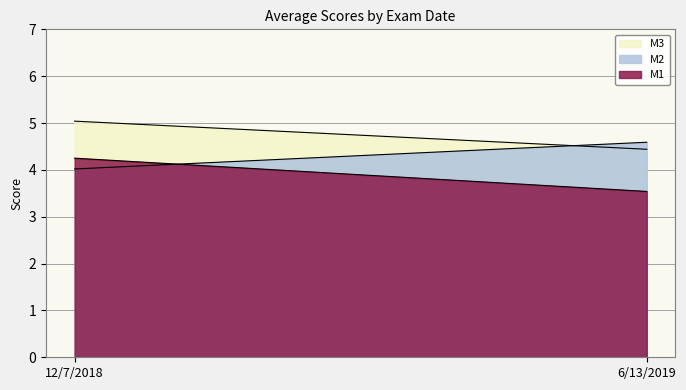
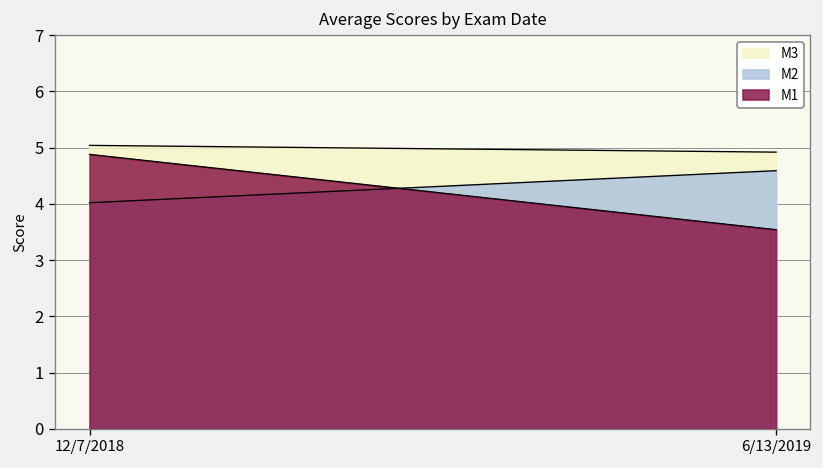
  {
    "M3": {
      "12/7/2018": 5.0,
-     "6/13/2019": 4.4
+     "6/13/2019": 4.9
    },
    "M2": {
      "12/7/2018": 4.0,
      "6/13/2019": 4.6
    },
    "M1": {
-     "12/7/2018": 4.3,
+     "12/7/2018": 4.9,
      "6/13/2019": 3.5
    }
  }
